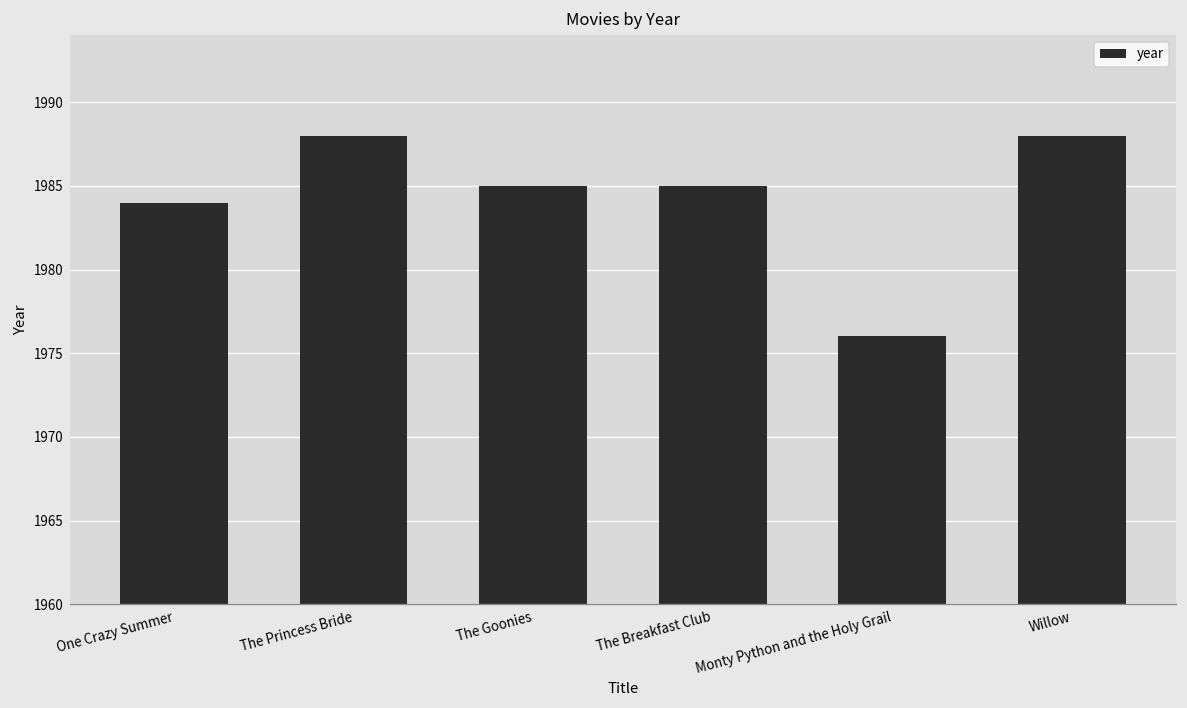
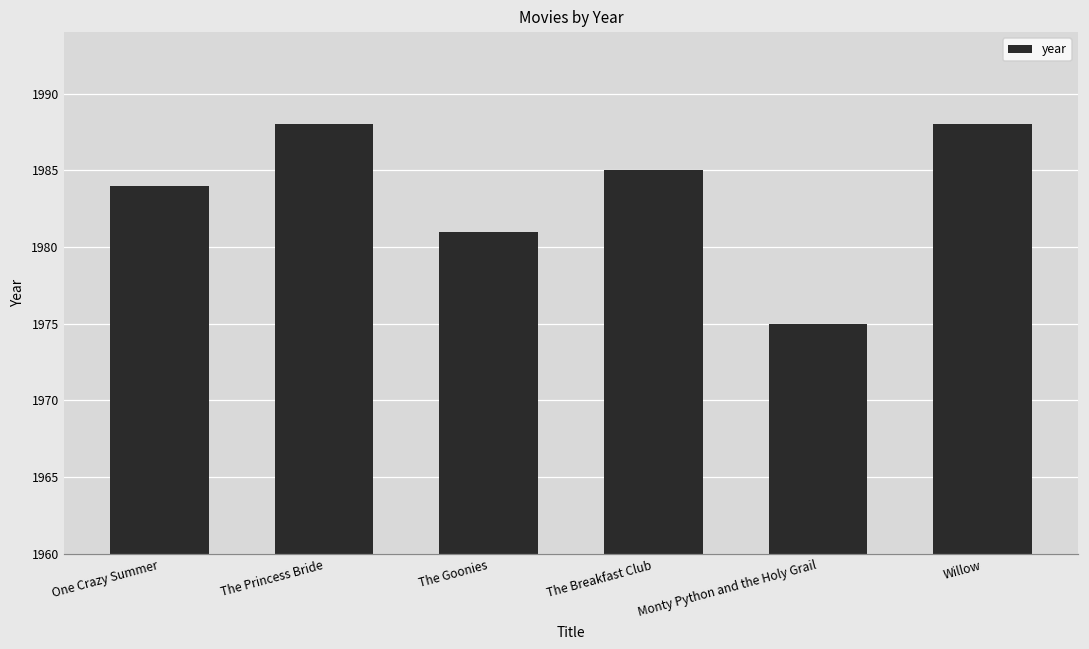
  {
    "One Crazy Summer": 1984,
    "The Princess Bride": 1988,
-   "The Goonies": 1985,
+   "The Goonies": 1981,
    "The Breakfast Club": 1985,
-   "Monty Python and the Holy Grail": 1976,
+   "Monty Python and the Holy Grail": 1975,
    "Willow": 1988
  }
